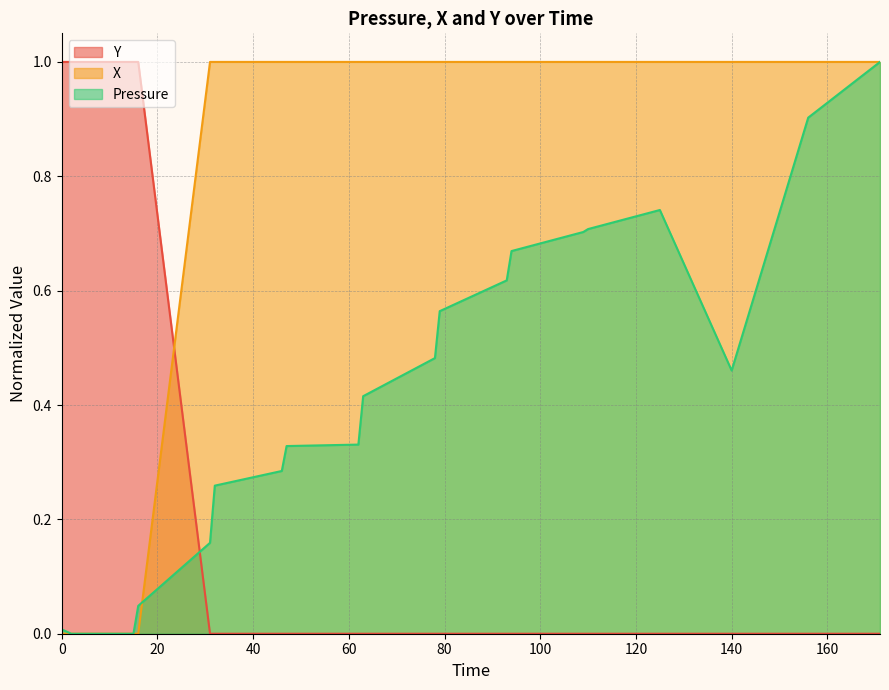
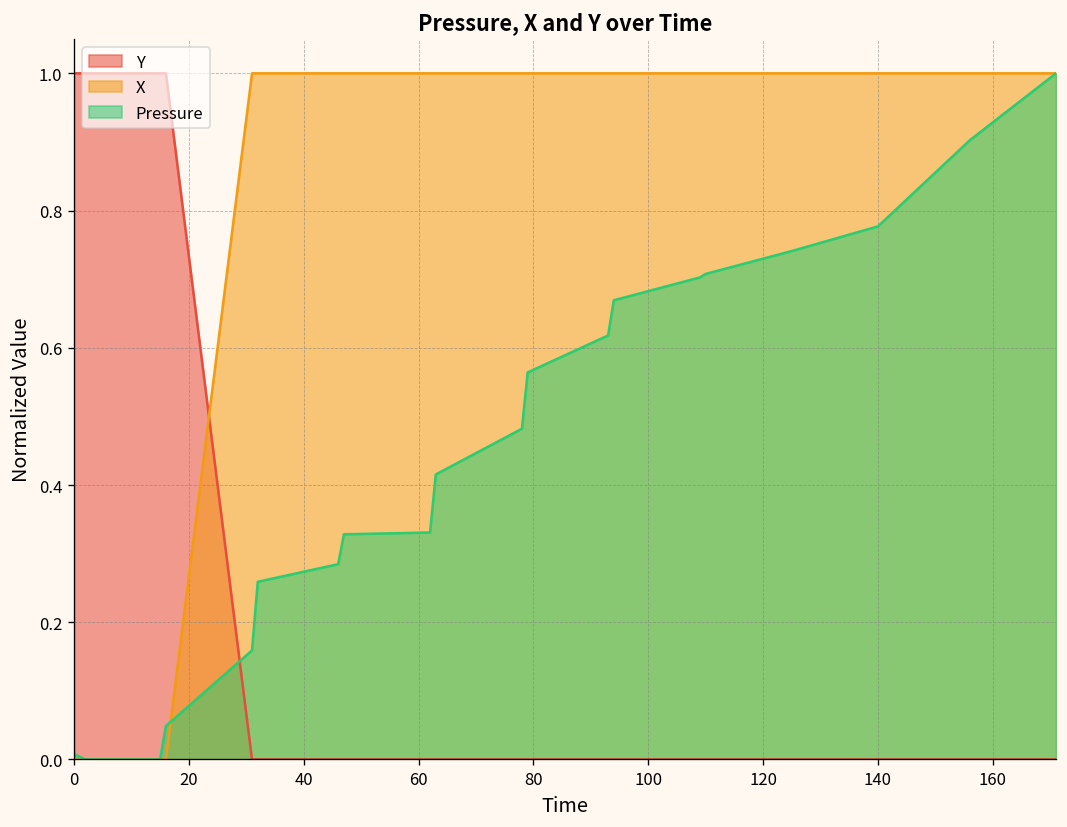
  {
    "Y": {
      "0": 1.00,
      "140": 0.00
    },
    "X": {
      "0": 0.00,
      "140": 1.00
    },
    "Pressure": {
      "0": 0.01,
-     "140": 0.46
+     "140": 0.78
    }
  }
